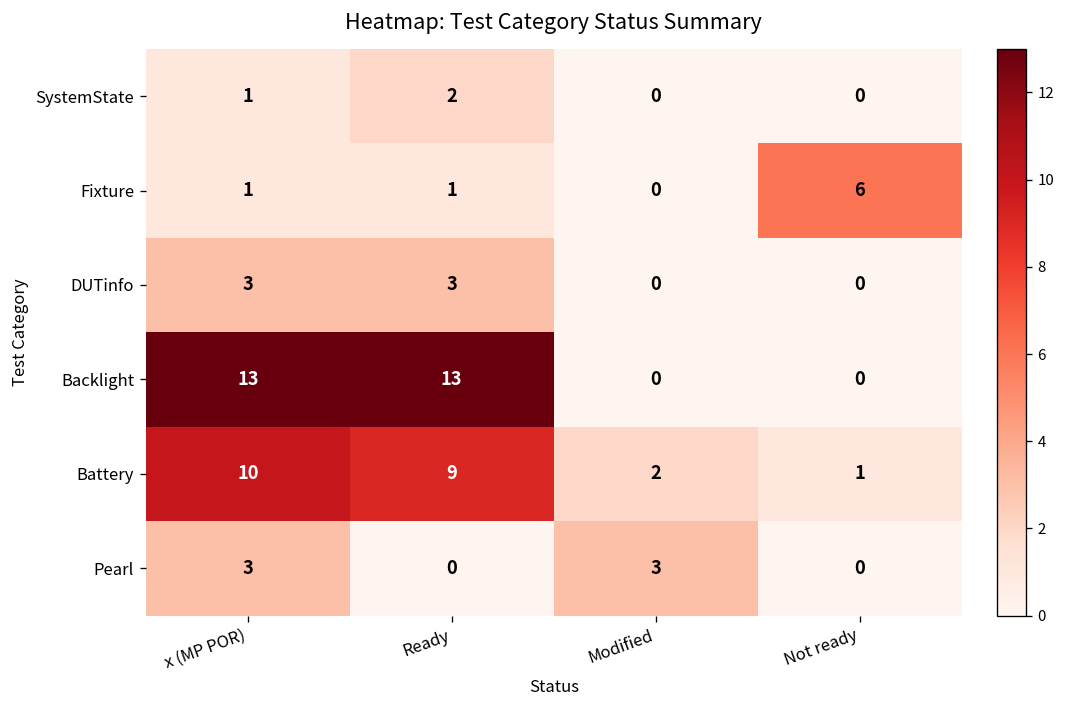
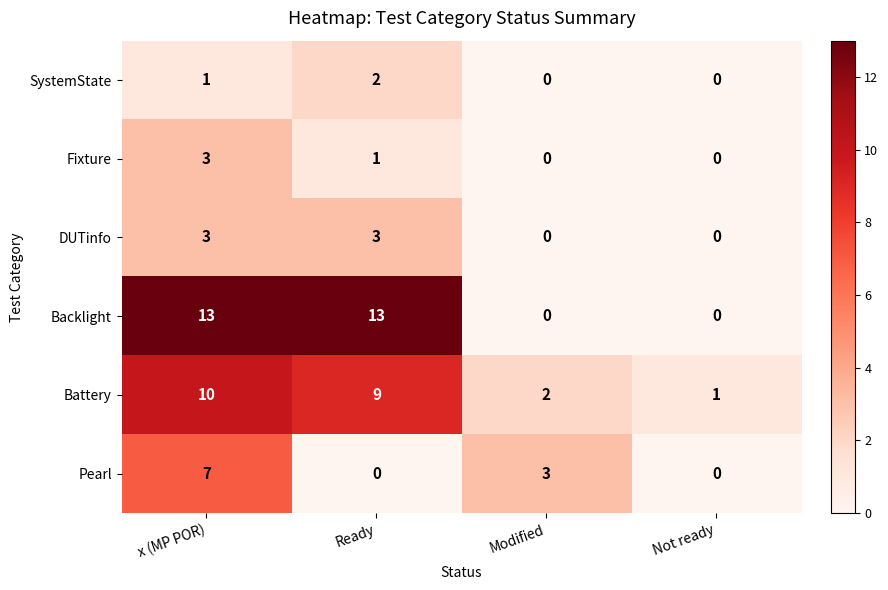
  {
    "SystemState": {
      "x (MP POR)": 1,
      "Ready": 2,
      "Modified": 0,
      "Not ready": 0
    },
    "Fixture": {
-     "x (MP POR)": 1,
+     "x (MP POR)": 3,
      "Ready": 1,
      "Modified": 0,
-     "Not ready": 6
+     "Not ready": 0
    },
    "DUTinfo": {
      "x (MP POR)": 3,
      "Ready": 3,
      "Modified": 0,
      "Not ready": 0
    },
    "Backlight": {
      "x (MP POR)": 13,
      "Ready": 13,
      "Modified": 0,
      "Not ready": 0
    },
    "Battery": {
      "x (MP POR)": 10,
      "Ready": 9,
      "Modified": 2,
      "Not ready": 1
    },
    "Pearl": {
-     "x (MP POR)": 3,
+     "x (MP POR)": 7,
      "Ready": 0,
      "Modified": 3,
      "Not ready": 0
    }
  }
